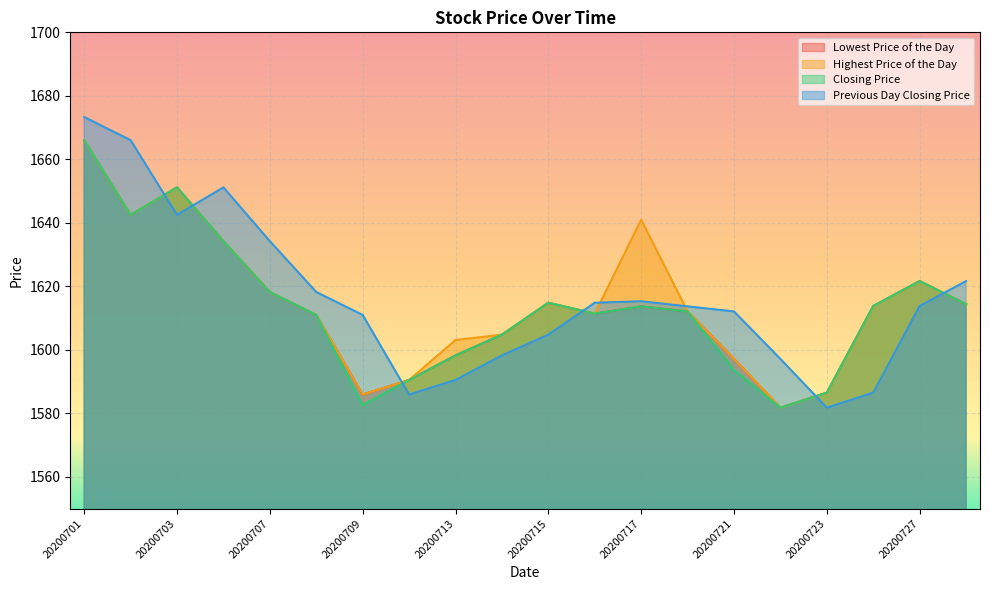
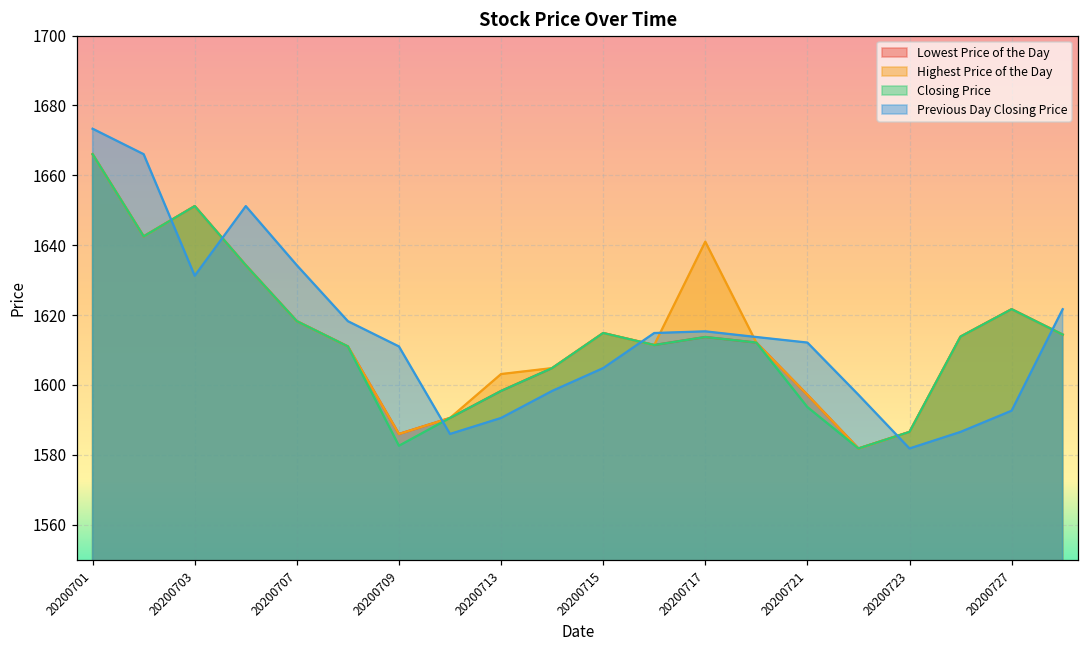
  {
    "Highest Price of the Day": {
      "20200713": 1603,
      "20200717": 1641
    },
    "Closing Price": {
      "20200709": 1583,
      "20200721": 1594
    },
    "Previous Day Closing Price": {
      "20200701": 1673,
-     "20200703": 1643,
+     "20200703": 1631,
      "20200707": 1634,
      "20200709": 1611,
      "20200713": 1591,
      "20200715": 1605,
      "20200717": 1615,
      "20200721": 1612,
      "20200723": 1582,
-     "20200727": 1614
+     "20200727": 1593
    }
  }
